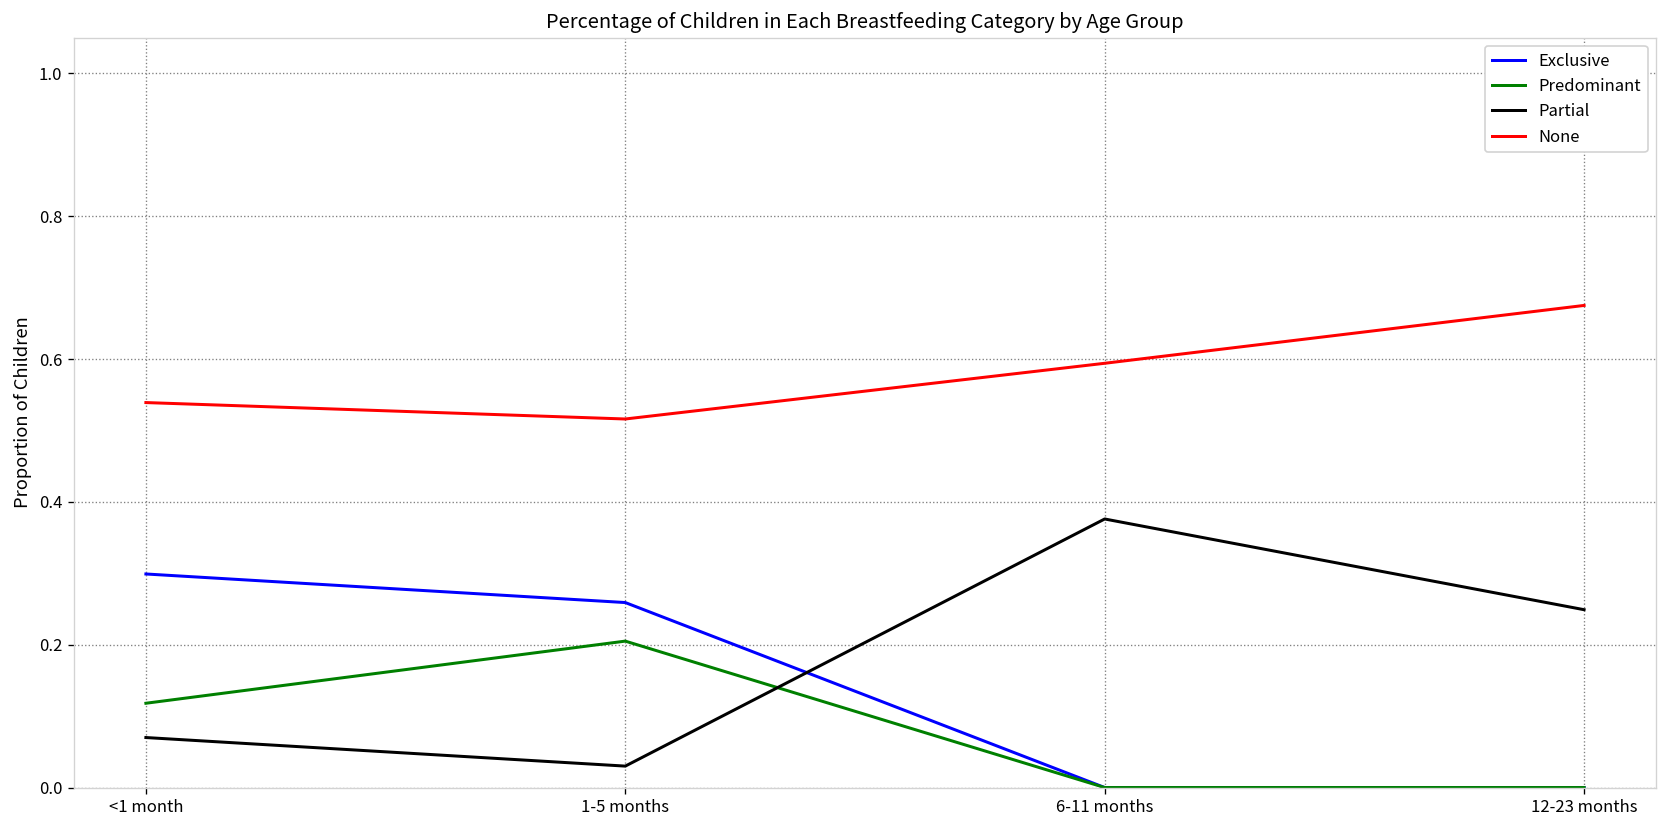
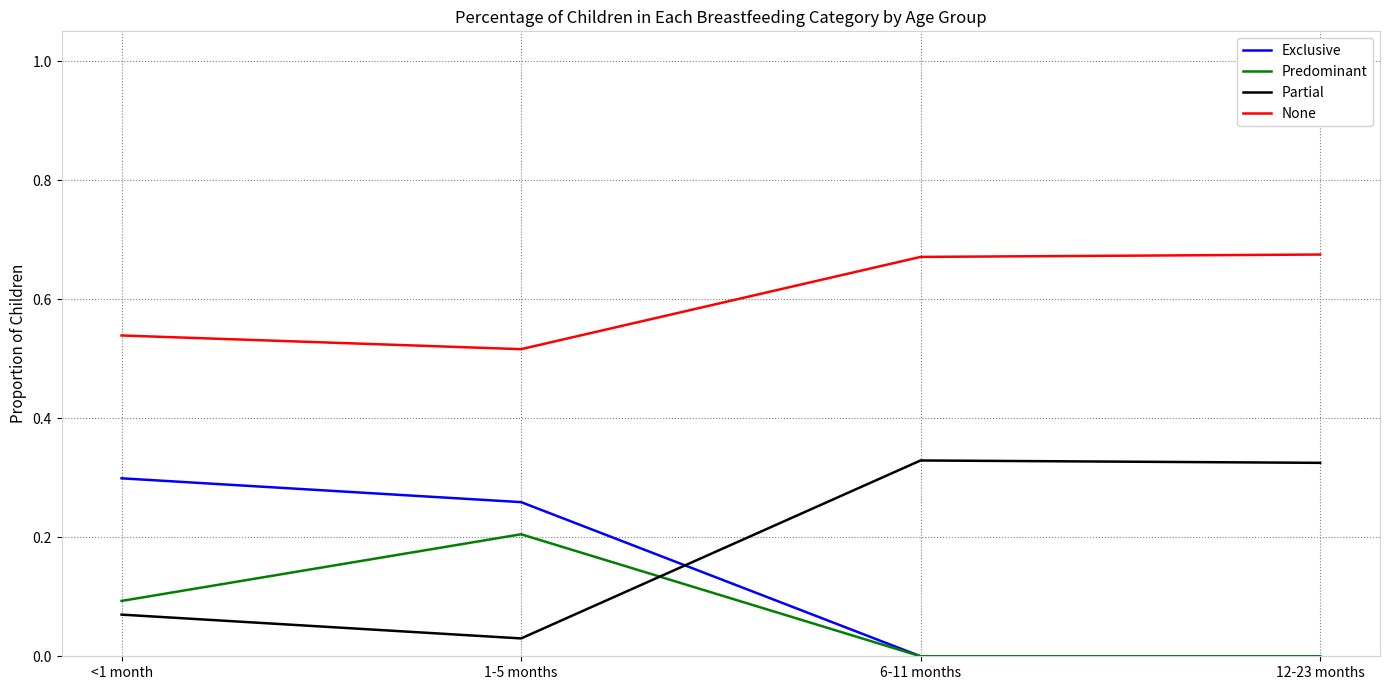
  {
    "Exclusive": {
      "<1 month": 0.30,
      "1-5 months": 0.26
    },
    "Predominant": {
-     "<1 month": 0.12,
+     "<1 month": 0.09,
      "1-5 months": 0.21
    },
    "Partial": {
      "<1 month": 0.07,
      "1-5 months": 0.03,
-     "6-11 months": 0.38,
-     "12-23 months": 0.25
+     "6-11 months": 0.33,
+     "12-23 months": 0.33
    },
    "None": {
      "<1 month": 0.54,
      "1-5 months": 0.52,
-     "6-11 months": 0.59,
+     "6-11 months": 0.67,
      "12-23 months": 0.68
    }
  }
